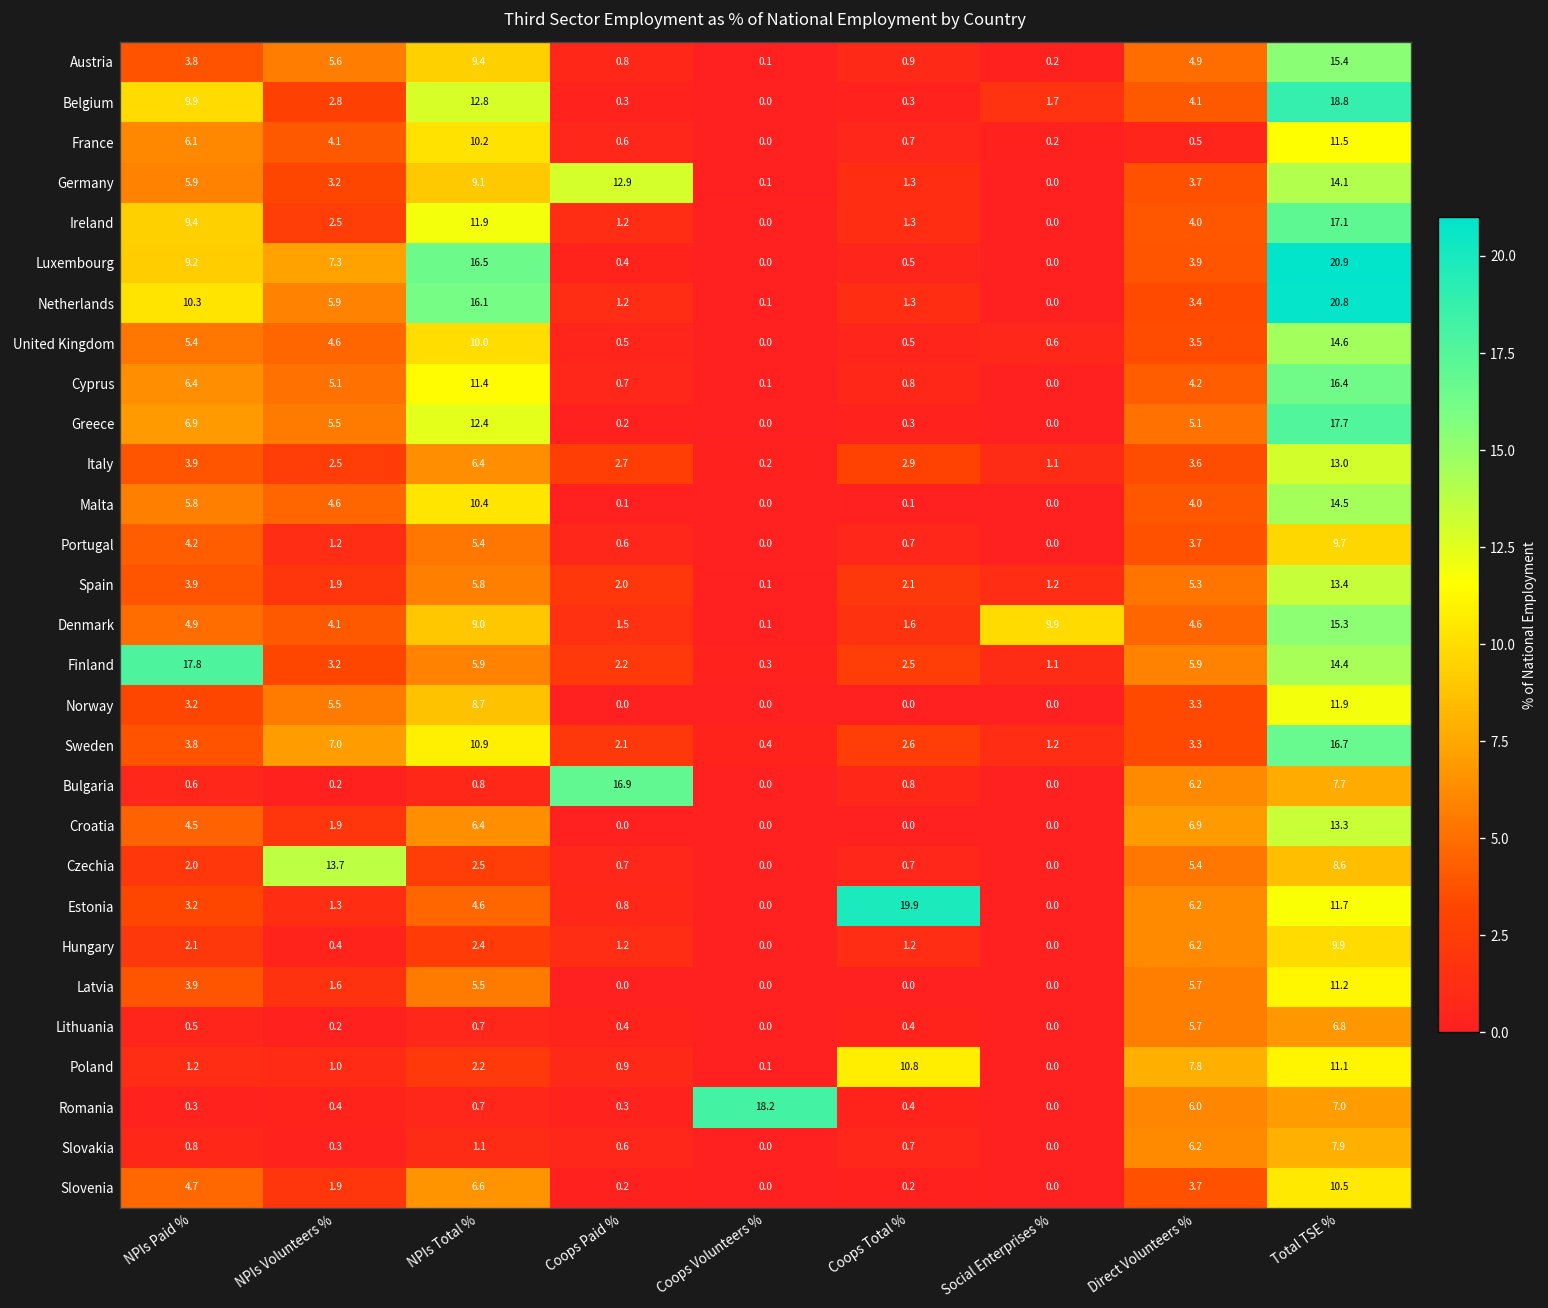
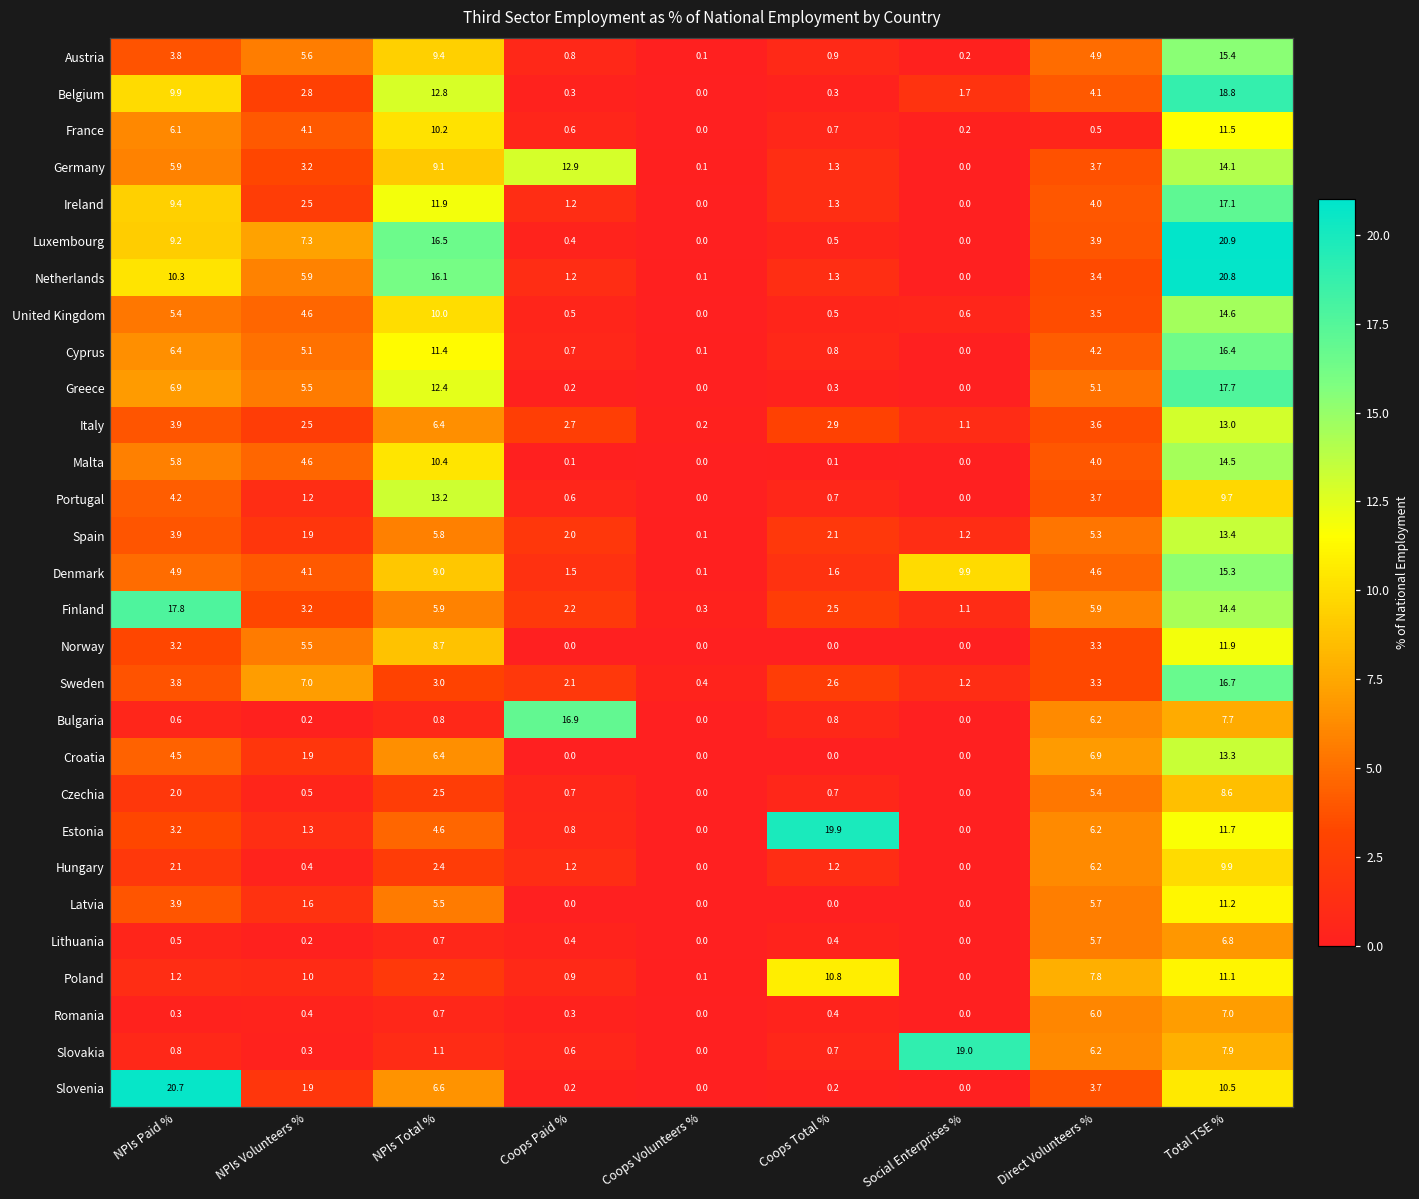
  {
    "Portugal": {
      "NPIs Paid %": 4.2,
      "NPIs Volunteers %": 1.2,
-     "NPIs Total %": 5.4,
+     "NPIs Total %": 13.2,
      "Coops Paid %": 0.6,
      "Coops Volunteers %": 0.0,
      "Coops Total %": 0.7,
      "Social Enterprises %": 0.0,
      "Direct Volunteers %": 3.7,
      "Total TSE %": 9.7
    },
    "Sweden": {
      "NPIs Paid %": 3.8,
      "NPIs Volunteers %": 7.0,
-     "NPIs Total %": 10.9,
+     "NPIs Total %": 3.0,
      "Coops Paid %": 2.1,
      "Coops Volunteers %": 0.4,
      "Coops Total %": 2.6,
      "Social Enterprises %": 1.2,
      "Direct Volunteers %": 3.3,
      "Total TSE %": 16.7
    },
    "Czechia": {
      "NPIs Paid %": 2.0,
-     "NPIs Volunteers %": 13.7,
+     "NPIs Volunteers %": 0.5,
      "NPIs Total %": 2.5,
      "Coops Paid %": 0.7,
      "Coops Volunteers %": 0.0,
      "Coops Total %": 0.7,
      "Social Enterprises %": 0.0,
      "Direct Volunteers %": 5.4,
      "Total TSE %": 8.6
    },
    "Romania": {
      "NPIs Paid %": 0.3,
      "NPIs Volunteers %": 0.4,
      "NPIs Total %": 0.7,
      "Coops Paid %": 0.3,
-     "Coops Volunteers %": 18.2,
+     "Coops Volunteers %": 0.0,
      "Coops Total %": 0.4,
      "Social Enterprises %": 0.0,
      "Direct Volunteers %": 6.0,
      "Total TSE %": 7.0
    },
    "Slovakia": {
      "NPIs Paid %": 0.8,
      "NPIs Volunteers %": 0.3,
      "NPIs Total %": 1.1,
      "Coops Paid %": 0.6,
      "Coops Volunteers %": 0.0,
      "Coops Total %": 0.7,
-     "Social Enterprises %": 0.0,
+     "Social Enterprises %": 19.0,
      "Direct Volunteers %": 6.2,
      "Total TSE %": 7.9
    },
    "Slovenia": {
-     "NPIs Paid %": 4.7,
+     "NPIs Paid %": 20.7,
      "NPIs Volunteers %": 1.9,
      "NPIs Total %": 6.6,
      "Coops Paid %": 0.2,
      "Coops Volunteers %": 0.0,
      "Coops Total %": 0.2,
      "Social Enterprises %": 0.0,
      "Direct Volunteers %": 3.7,
      "Total TSE %": 10.5
    }
  }
